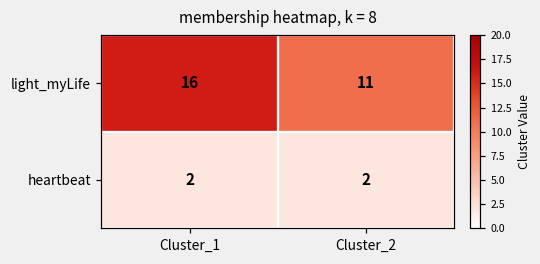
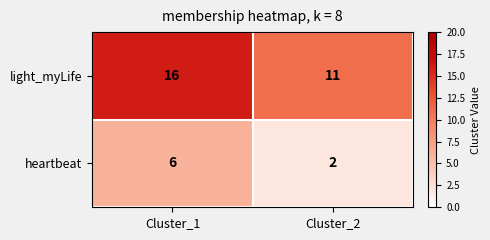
  {
    "light_myLife": {
      "Cluster_1": 16,
      "Cluster_2": 11
    },
    "heartbeat": {
-     "Cluster_1": 2,
+     "Cluster_1": 6,
      "Cluster_2": 2
    }
  }
